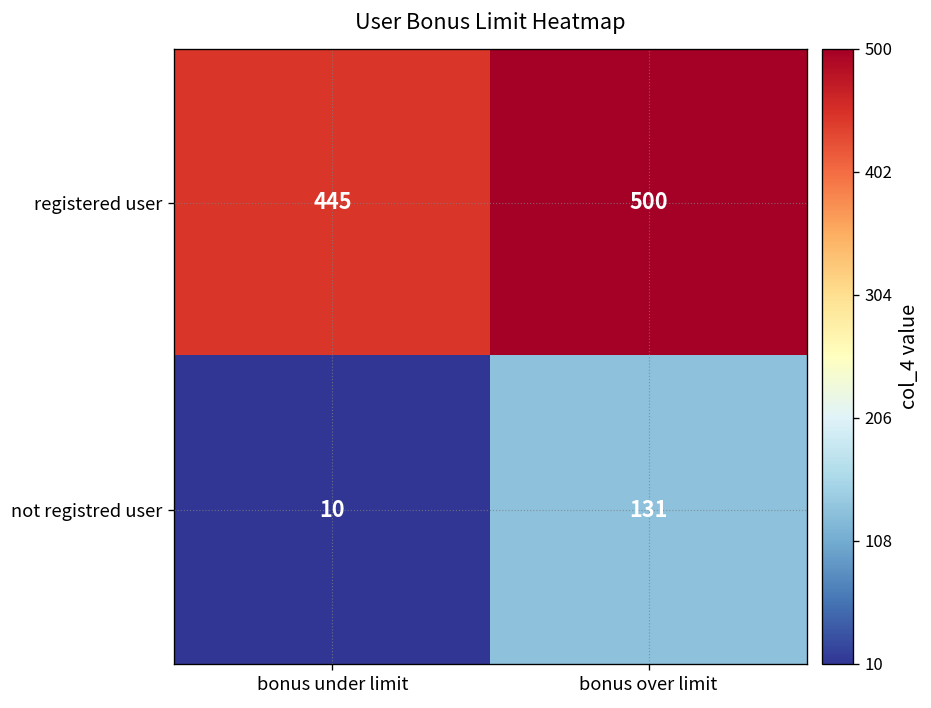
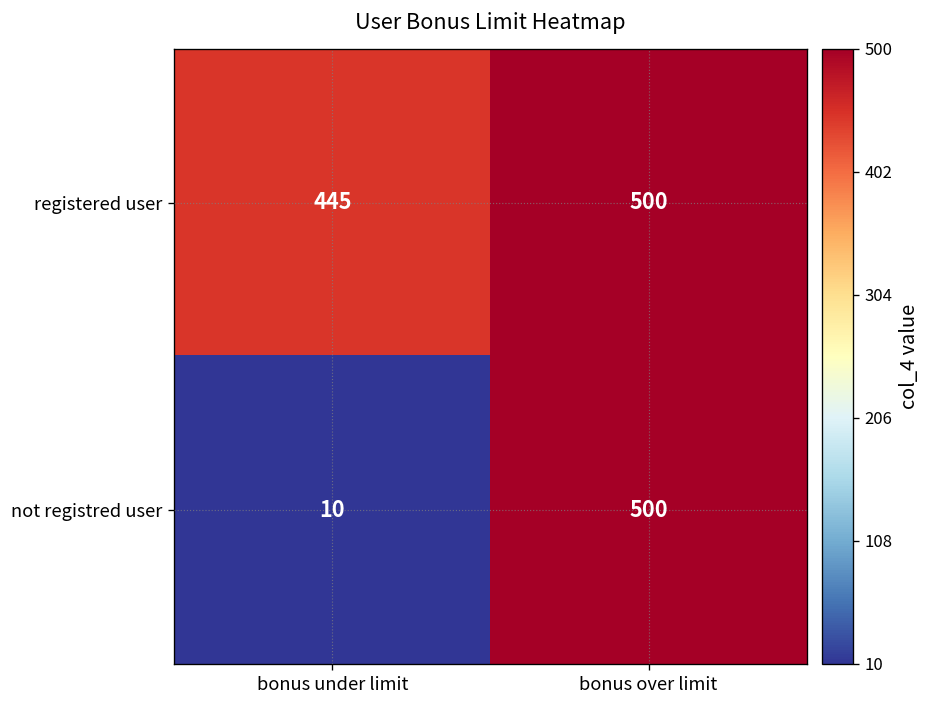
  {
    "registered user": {
      "bonus under limit": 445,
      "bonus over limit": 500
    },
    "not registred user": {
      "bonus under limit": 10,
-     "bonus over limit": 131
+     "bonus over limit": 500
    }
  }
